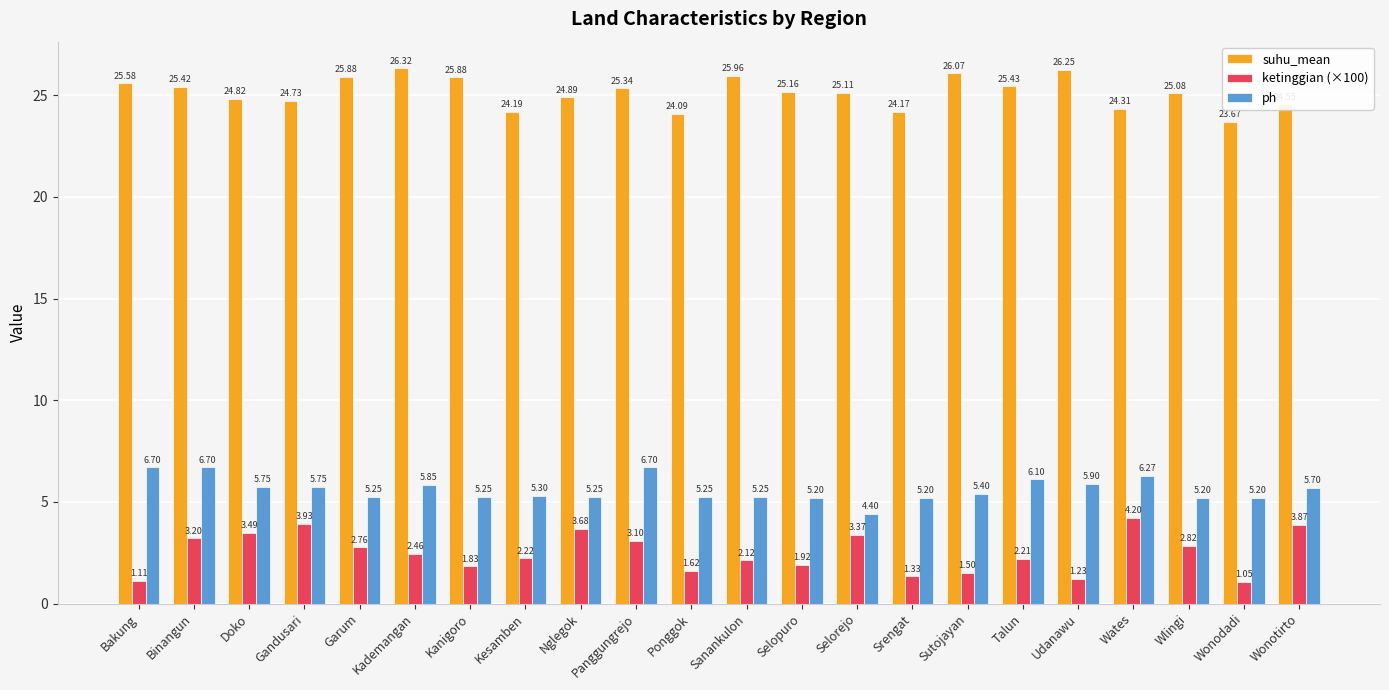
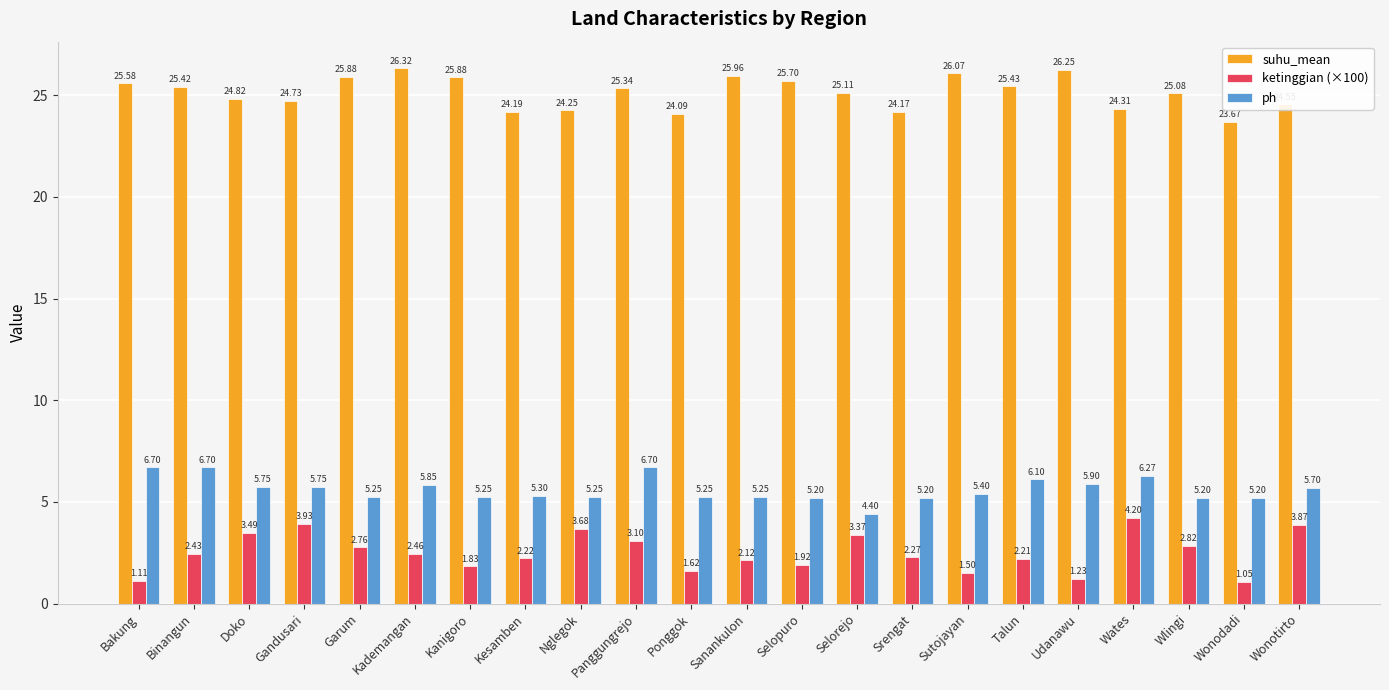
  {
    "suhu_mean": {
      "Bakung": 25.58,
      "Binangun": 25.42,
      "Doko": 24.82,
      "Gandusari": 24.73,
      "Garum": 25.88,
      "Kademangan": 26.32,
      "Kanigoro": 25.88,
      "Kesamben": 24.19,
-     "Nglegok": 24.89,
+     "Nglegok": 24.25,
      "Panggungrejo": 25.34,
      "Ponggok": 24.09,
      "Sanankulon": 25.96,
-     "Selopuro": 25.16,
+     "Selopuro": 25.70,
      "Selorejo": 25.11,
      "Srengat": 24.17,
      "Sutojayan": 26.07,
      "Talun": 25.43,
      "Udanawu": 26.25,
      "Wates": 24.31,
      "Wlingi": 25.08,
      "Wonodadi": 23.67
    },
    "ketinggian (×100)": {
      "Bakung": 1.11,
-     "Binangun": 3.20,
+     "Binangun": 2.43,
      "Doko": 3.49,
      "Gandusari": 3.93,
      "Garum": 2.76,
      "Kademangan": 2.46,
      "Kanigoro": 1.83,
      "Kesamben": 2.22,
      "Nglegok": 3.68,
      "Panggungrejo": 3.10,
      "Ponggok": 1.62,
      "Sanankulon": 2.12,
      "Selopuro": 1.92,
      "Selorejo": 3.37,
-     "Srengat": 1.33,
+     "Srengat": 2.27,
      "Sutojayan": 1.50,
      "Talun": 2.21,
      "Udanawu": 1.23,
      "Wates": 4.20,
      "Wlingi": 2.82,
      "Wonodadi": 1.05,
      "Wonotirto": 3.87
    },
    "ph": {
      "Bakung": 6.70,
      "Binangun": 6.70,
      "Doko": 5.75,
      "Gandusari": 5.75,
      "Garum": 5.25,
      "Kademangan": 5.85,
      "Kanigoro": 5.25,
      "Kesamben": 5.30,
      "Nglegok": 5.25,
      "Panggungrejo": 6.70,
      "Ponggok": 5.25,
      "Sanankulon": 5.25,
      "Selopuro": 5.20,
      "Selorejo": 4.40,
      "Srengat": 5.20,
      "Sutojayan": 5.40,
      "Talun": 6.10,
      "Udanawu": 5.90,
      "Wates": 6.27,
      "Wlingi": 5.20,
      "Wonodadi": 5.20,
      "Wonotirto": 5.70
    }
  }
